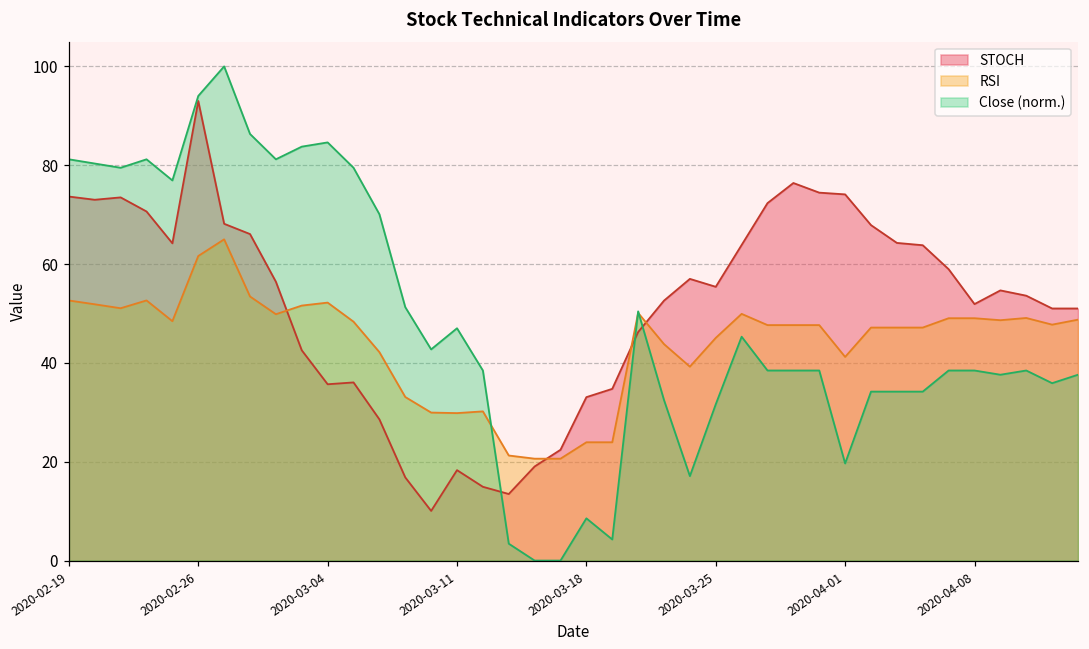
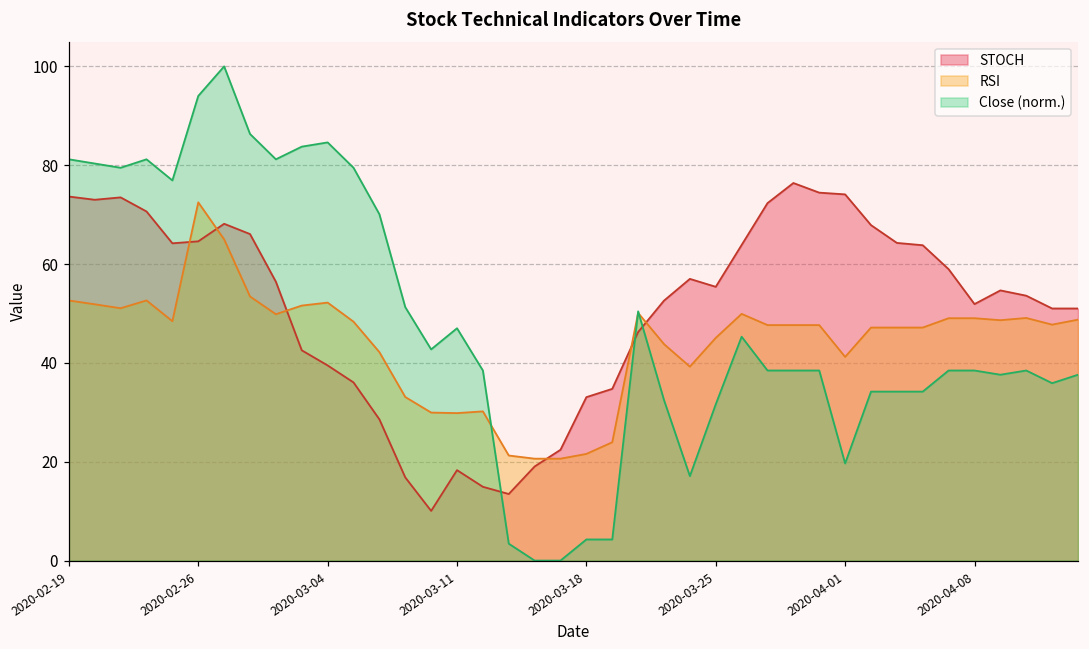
  {
    "STOCH": {
      "2020-02-19": 74,
-     "2020-02-26": 93,
-     "2020-03-04": 36,
+     "2020-02-26": 65,
+     "2020-03-04": 39,
      "2020-03-11": 18,
      "2020-03-18": 33,
      "2020-03-25": 55,
      "2020-04-01": 74,
      "2020-04-08": 52
    },
    "RSI": {
      "2020-02-19": 53,
-     "2020-02-26": 62,
+     "2020-02-26": 72,
      "2020-03-04": 52,
      "2020-03-11": 30,
-     "2020-03-18": 24,
+     "2020-03-18": 22,
      "2020-03-25": 45,
      "2020-04-01": 41,
      "2020-04-08": 49
    },
    "Close (norm.)": {
      "2020-02-19": 81,
      "2020-02-26": 94,
      "2020-03-04": 85,
      "2020-03-11": 47,
-     "2020-03-18": 9,
+     "2020-03-18": 4,
      "2020-03-25": 32,
      "2020-04-01": 20,
      "2020-04-08": 38
    }
  }
